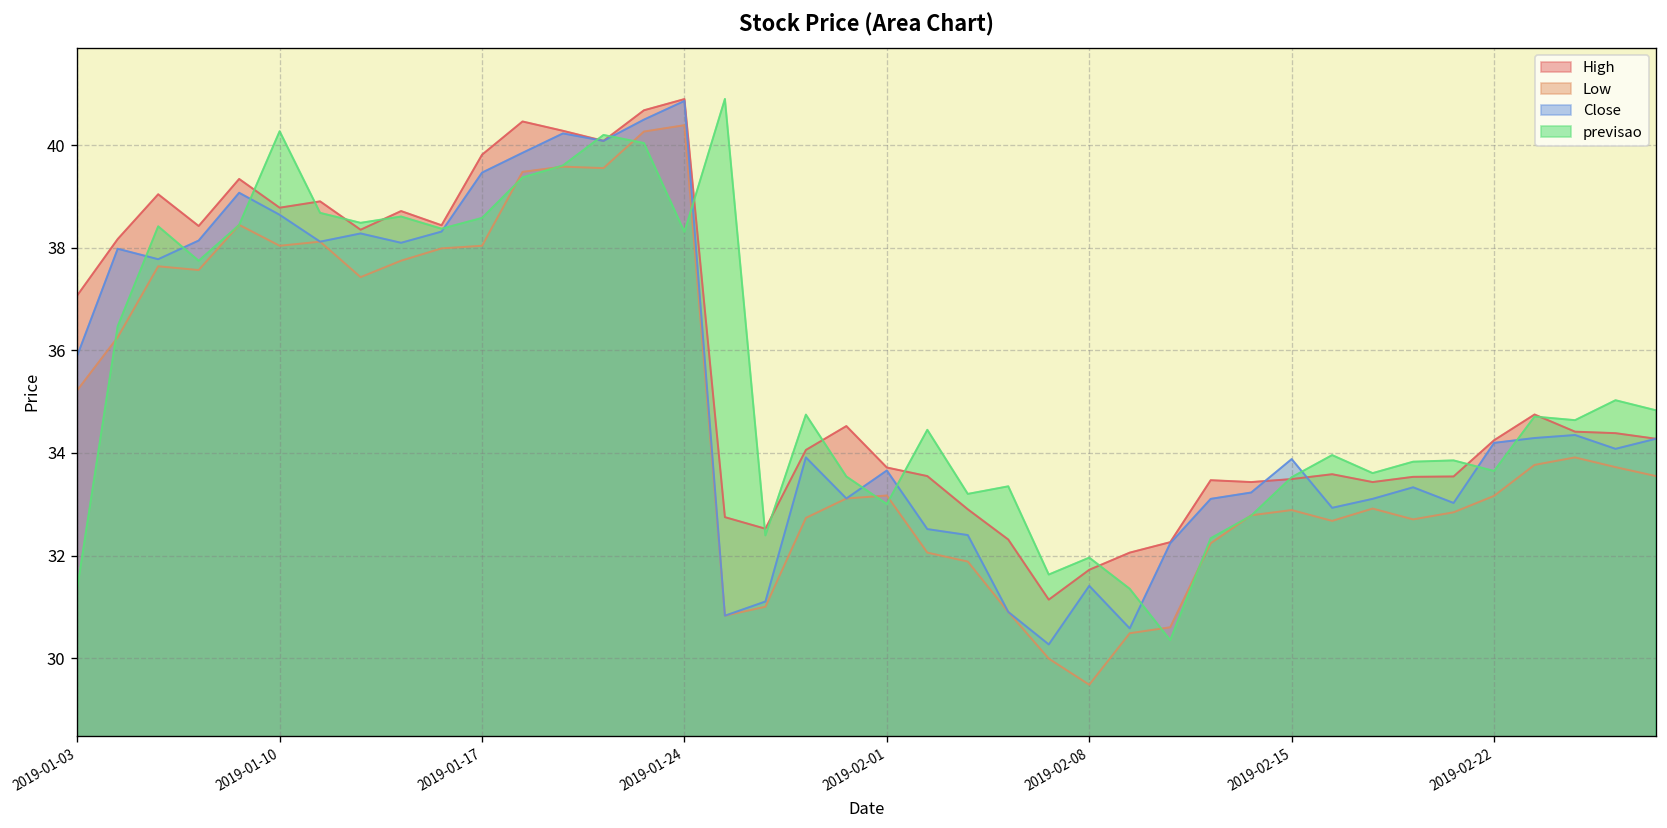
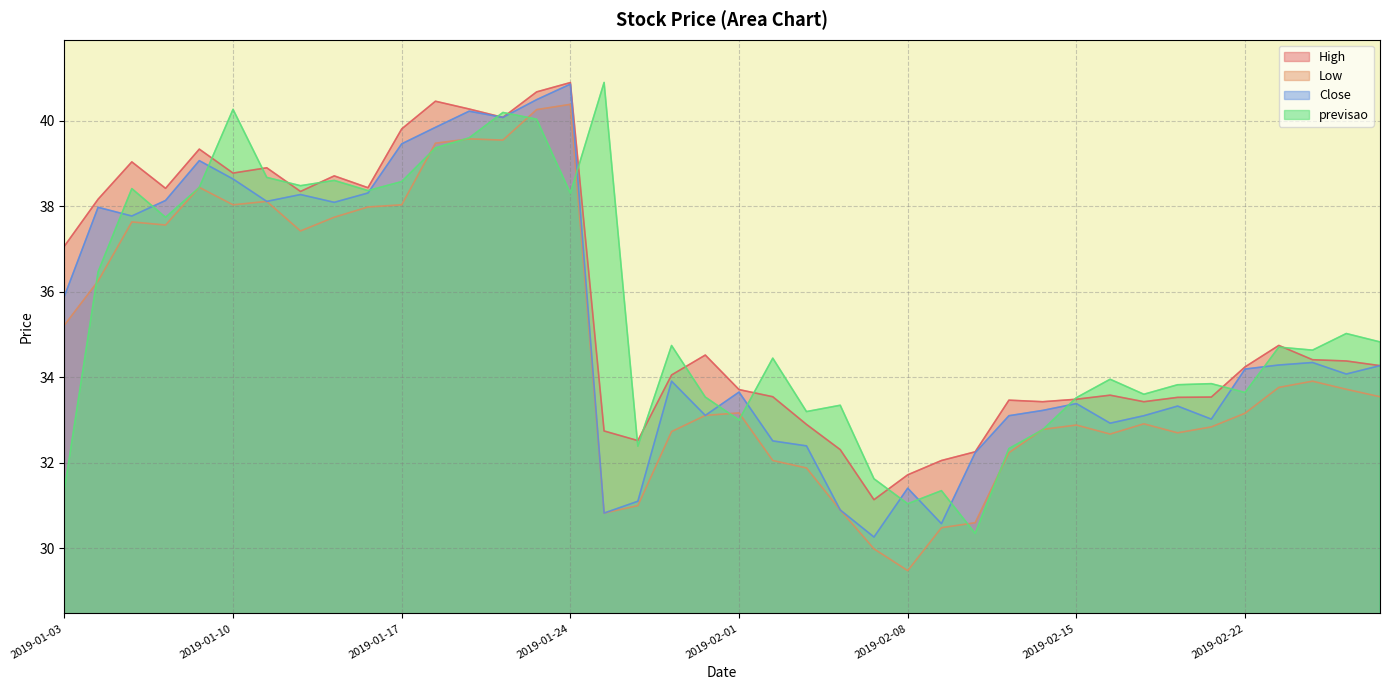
  {
    "Close": {
      "2019-01-03": 35.9,
      "2019-01-10": 38.6,
      "2019-01-17": 39.5,
      "2019-02-08": 31.4,
-     "2019-02-15": 33.9
+     "2019-02-15": 33.4
    },
    "previsao": {
      "2019-01-03": 31.4,
      "2019-01-10": 40.3,
      "2019-01-17": 38.6,
      "2019-01-24": 38.3,
      "2019-02-01": 33.0,
-     "2019-02-08": 32.0,
+     "2019-02-08": 31.0,
      "2019-02-22": 33.6
    }
  }
